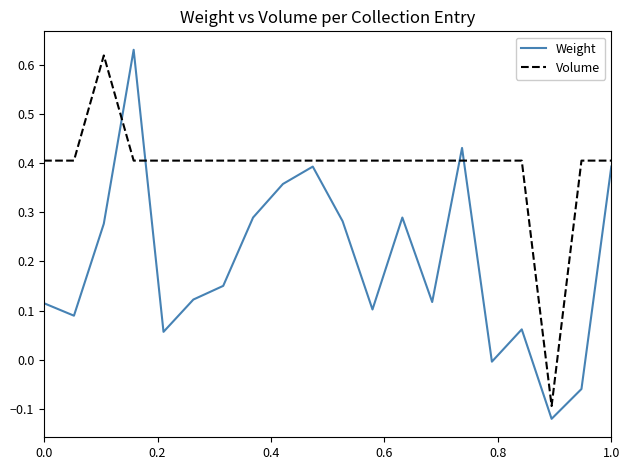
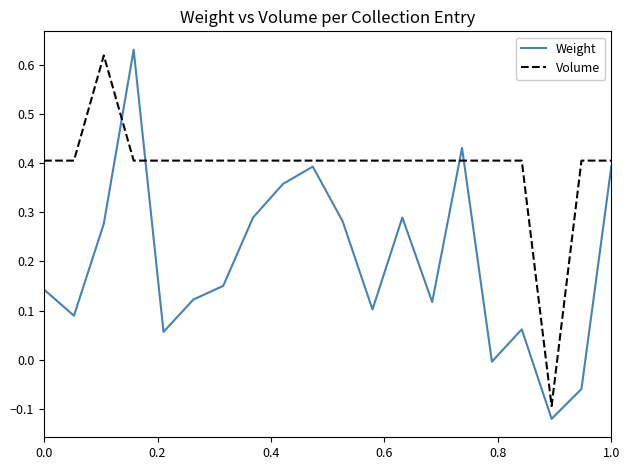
  {
    "Weight": {
-     "0.0": 0.11,
+     "0.0": 0.14,
      "1.0": 0.39
    },
    "Volume": {
      "0.0": 0.40,
      "1.0": 0.40
    }
  }
